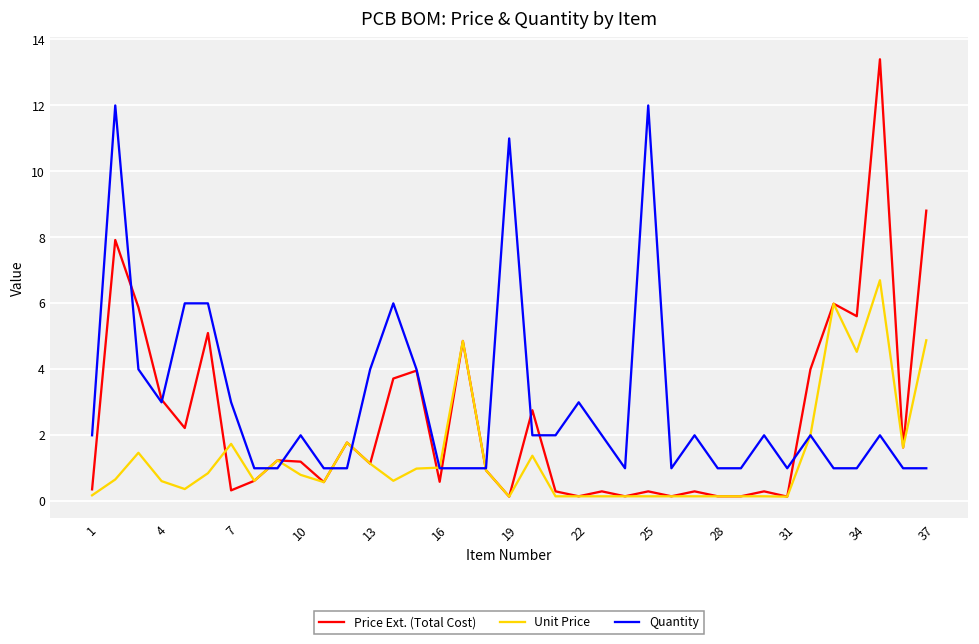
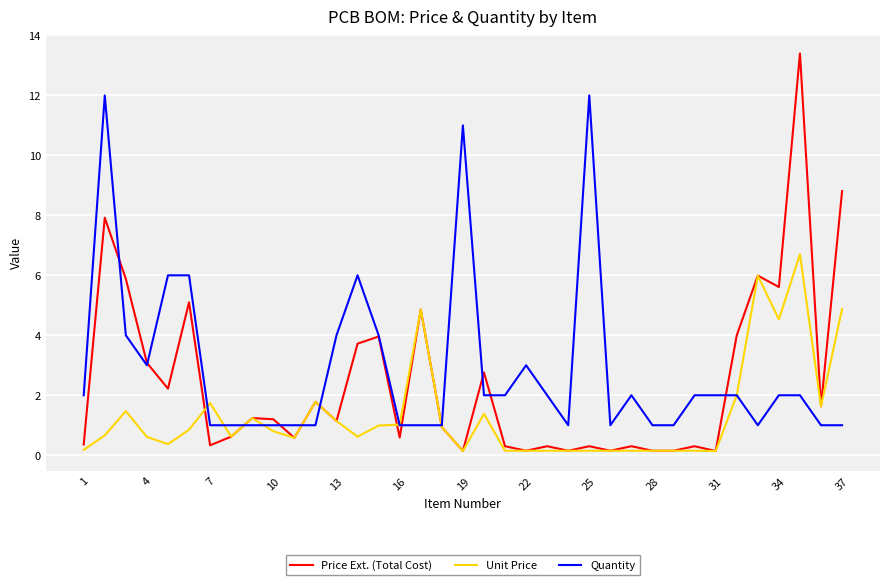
  {
    "Price Ext. (Total Cost)": {
      "1": 0.4,
      "7": 0.3,
      "10": 1.2,
      "16": 0.6,
      "25": 0.3,
      "34": 5.6,
      "37": 8.8
    },
    "Unit Price": {
      "1": 0.2,
      "4": 0.6,
      "7": 1.7,
      "10": 0.8,
      "25": 0.2,
      "34": 4.5,
      "37": 4.9
    },
    "Quantity": {
      "1": 2,
-     "7": 3,
-     "10": 2,
+     "7": 1,
+     "10": 1,
      "13": 4,
      "19": 11,
      "22": 3,
      "25": 12,
      "28": 1,
-     "31": 1,
-     "34": 1,
+     "31": 2,
+     "34": 2,
      "37": 1
    }
  }
